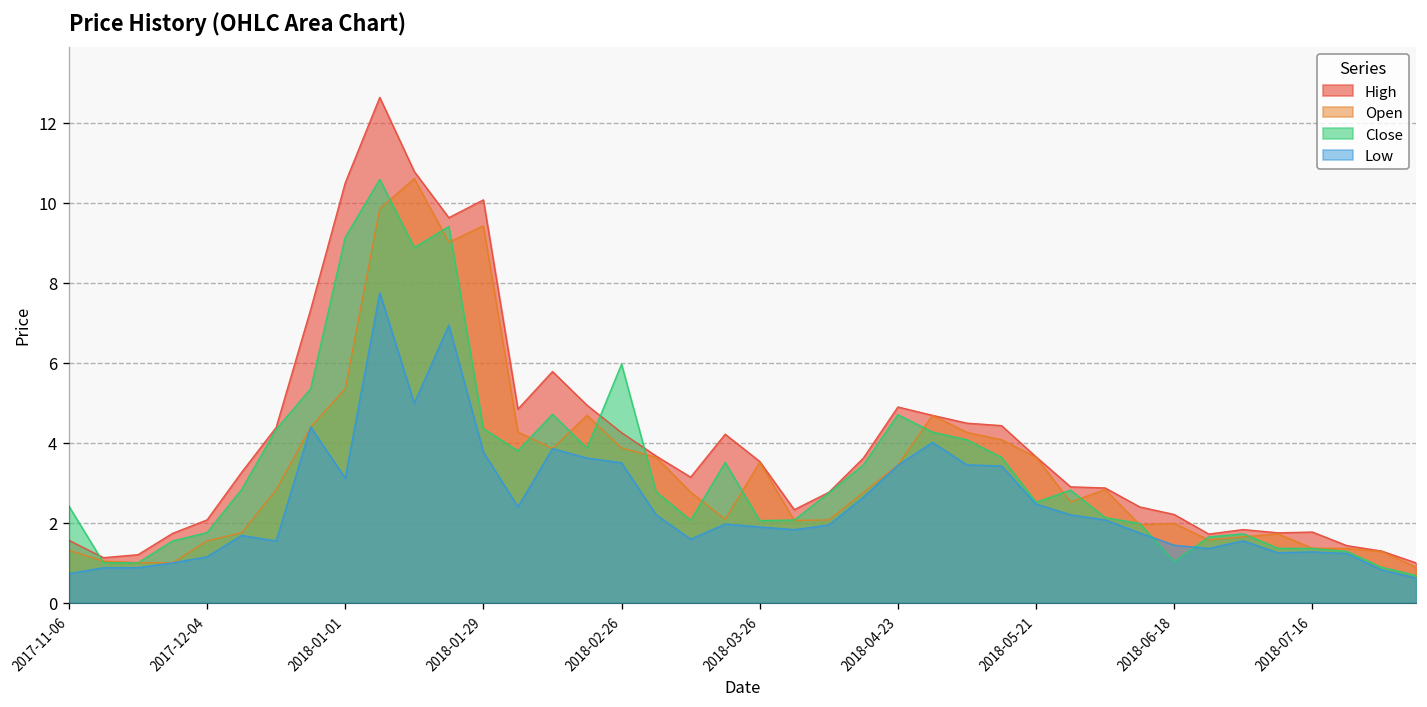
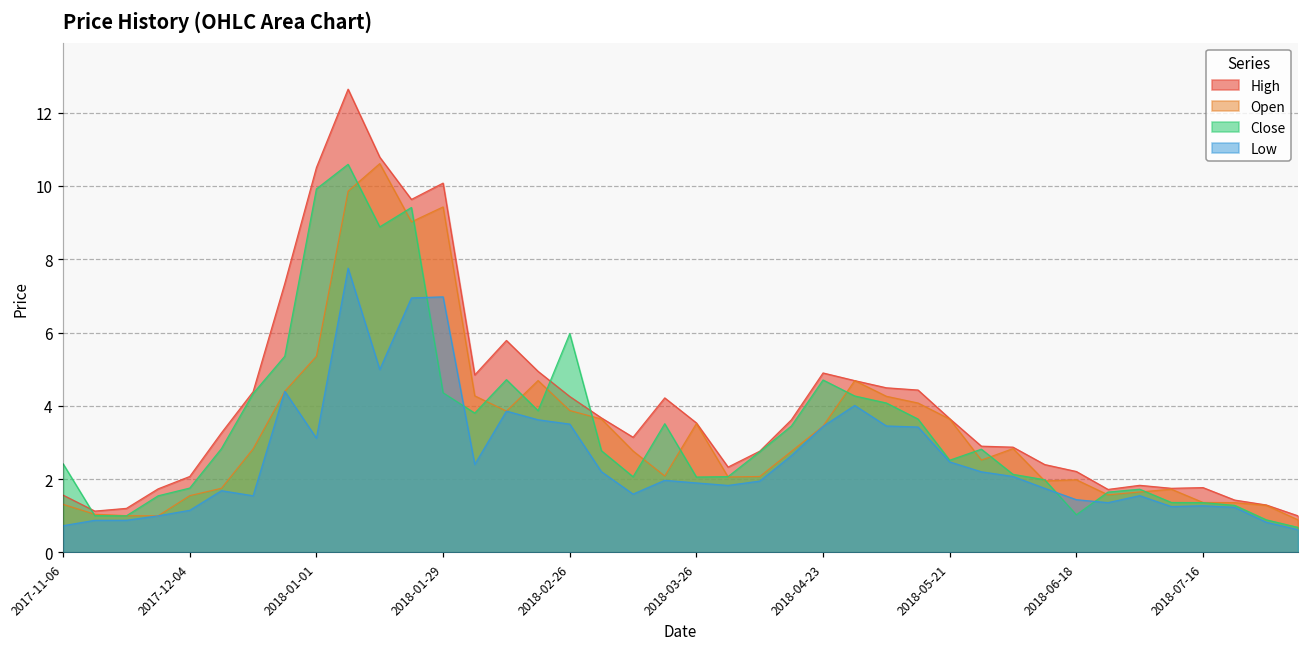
  {
    "Close": {
      "2017-11-06": 2.4,
      "2017-12-04": 1.8,
-     "2018-01-01": 9.1,
+     "2018-01-01": 9.9,
      "2018-01-29": 4.4,
      "2018-02-26": 6.0,
      "2018-03-26": 2.1,
      "2018-04-23": 4.7,
      "2018-06-18": 1.0
    },
    "Low": {
      "2017-11-06": 0.7,
      "2017-12-04": 1.2,
      "2018-01-01": 3.1,
-     "2018-01-29": 3.8,
+     "2018-01-29": 7.0,
      "2018-02-26": 3.5,
      "2018-03-26": 1.9,
      "2018-06-18": 1.4,
      "2018-07-16": 1.3
    }
  }
